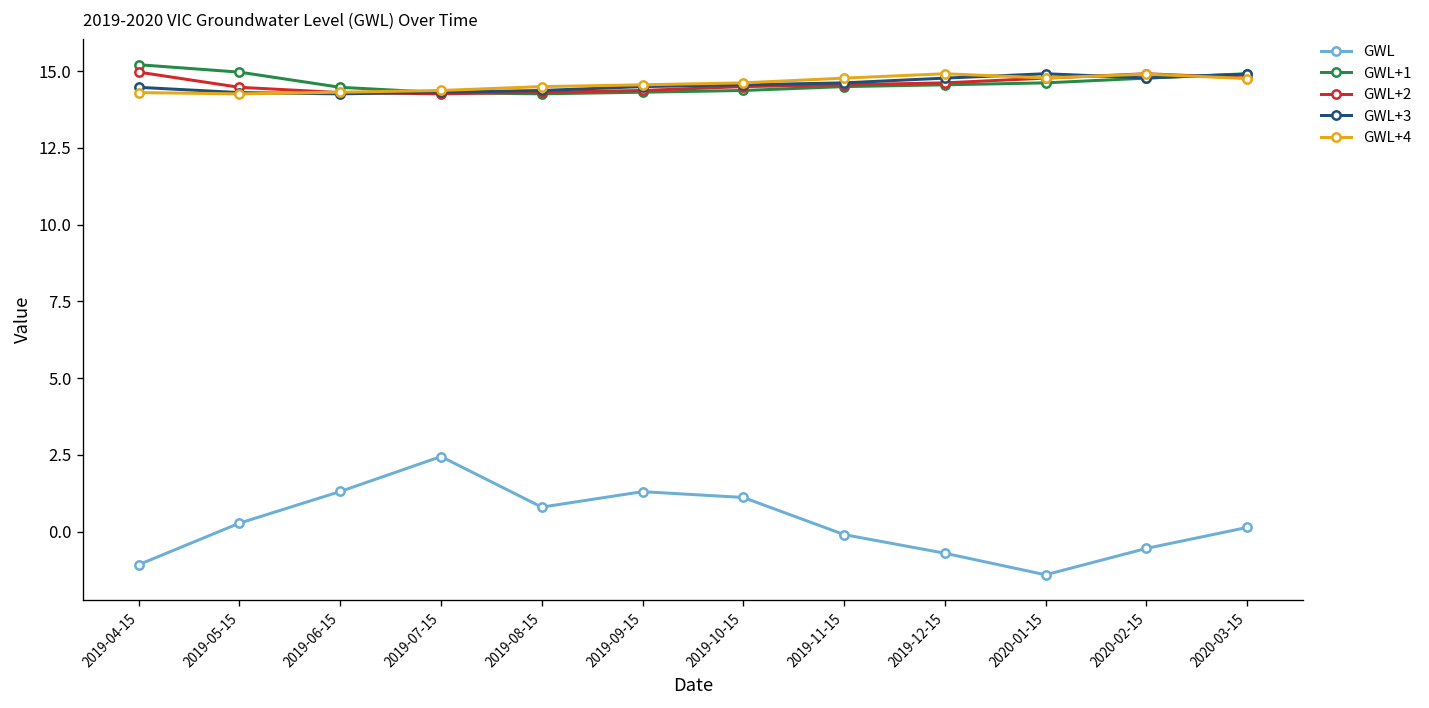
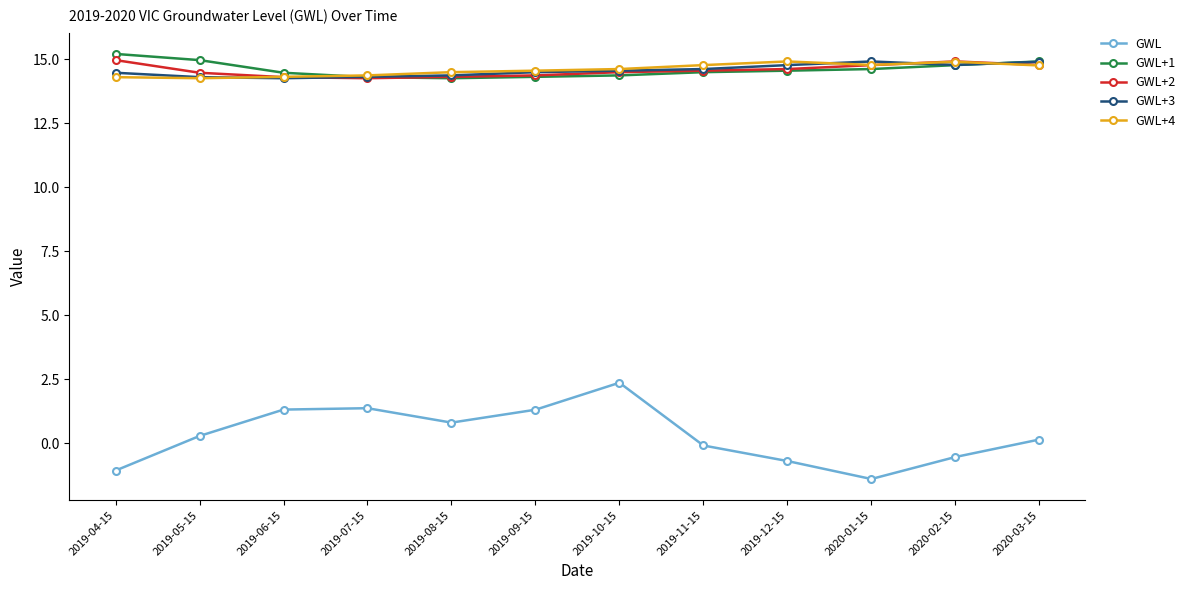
  {
    "GWL": {
      "2019-04-15": -1.1,
      "2019-05-15": 0.3,
      "2019-06-15": 1.3,
-     "2019-07-15": 2.4,
+     "2019-07-15": 1.4,
      "2019-08-15": 0.8,
      "2019-09-15": 1.3,
-     "2019-10-15": 1.1,
+     "2019-10-15": 2.4,
      "2019-11-15": -0.1,
      "2019-12-15": -0.7,
      "2020-01-15": -1.4,
      "2020-02-15": -0.5,
      "2020-03-15": 0.1
    },
    "GWL+1": {
      "2019-04-15": 15.2,
      "2019-05-15": 15.0,
      "2019-06-15": 14.5,
      "2019-10-15": 14.4,
      "2020-01-15": 14.6
    },
    "GWL+2": {
      "2019-04-15": 15.0,
      "2019-05-15": 14.5
    },
    "GWL+3": {
      "2019-04-15": 14.5,
      "2019-12-15": 14.8,
      "2020-01-15": 14.9
    },
    "GWL+4": {
      "2019-04-15": 14.3,
      "2019-08-15": 14.5,
      "2019-11-15": 14.8,
      "2019-12-15": 14.9
    }
  }
